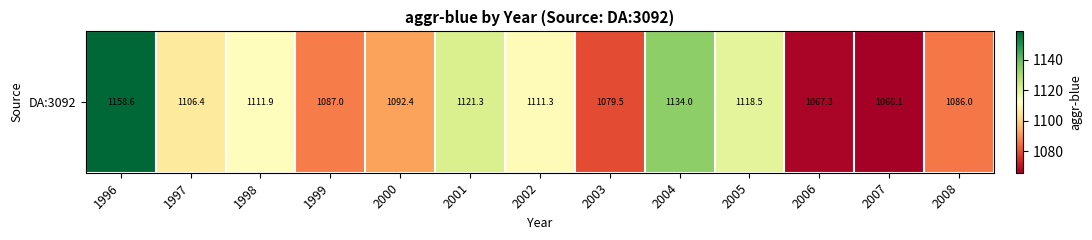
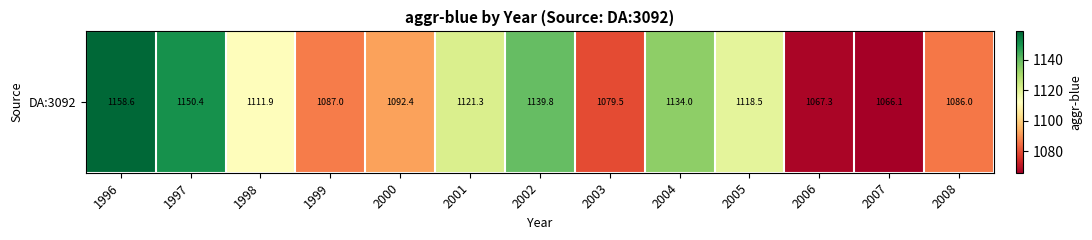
  {
    "DA:3092": {
      "1996": 1158.6,
-     "1997": 1106.4,
+     "1997": 1150.4,
      "1998": 1111.9,
      "1999": 1087.0,
      "2000": 1092.4,
      "2001": 1121.3,
-     "2002": 1111.3,
+     "2002": 1139.8,
      "2003": 1079.5,
      "2004": 1134.0,
      "2005": 1118.5,
      "2006": 1067.3,
      "2007": 1066.1,
      "2008": 1086.0
    }
  }
